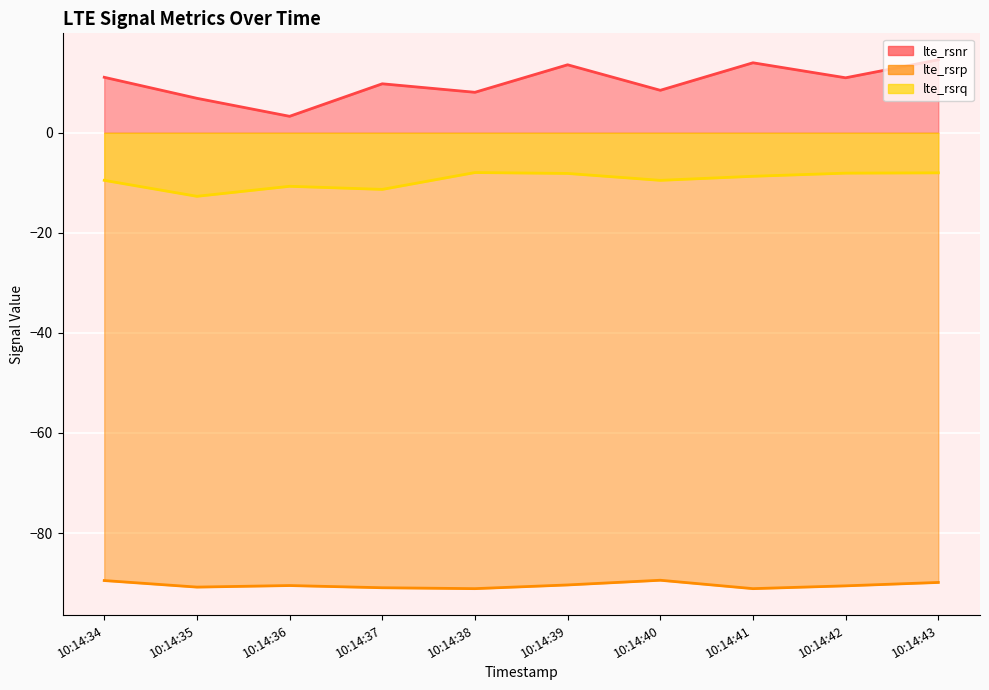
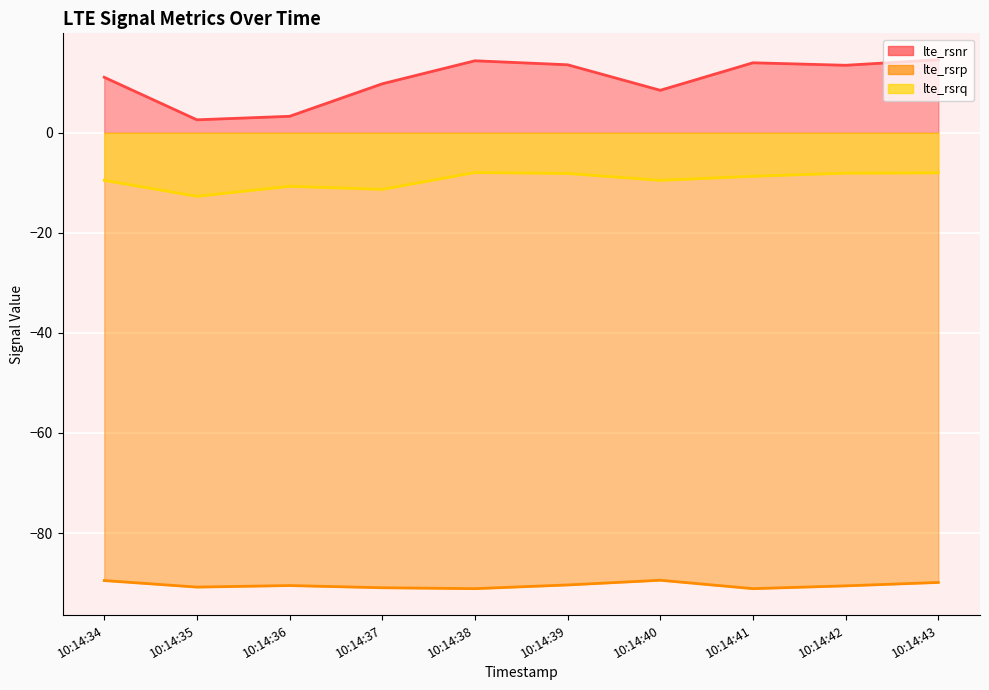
  {
    "lte_rsnr": {
      "10:14:34": 11,
-     "10:14:35": 7,
+     "10:14:35": 3,
      "10:14:36": 3,
      "10:14:37": 10,
-     "10:14:38": 8,
+     "10:14:38": 14,
      "10:14:39": 14,
      "10:14:40": 9,
      "10:14:41": 14,
-     "10:14:42": 11
+     "10:14:42": 14
    }
  }
